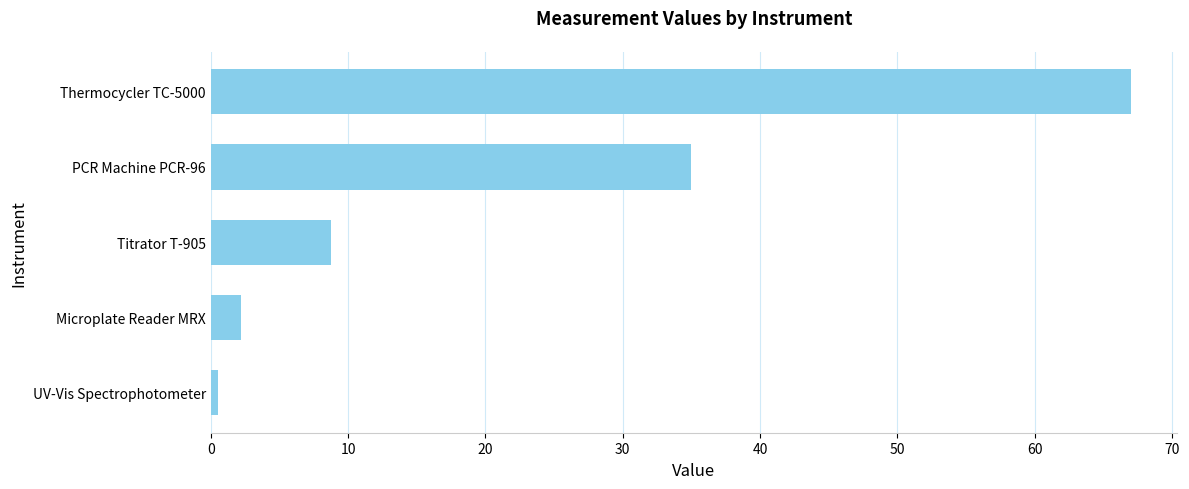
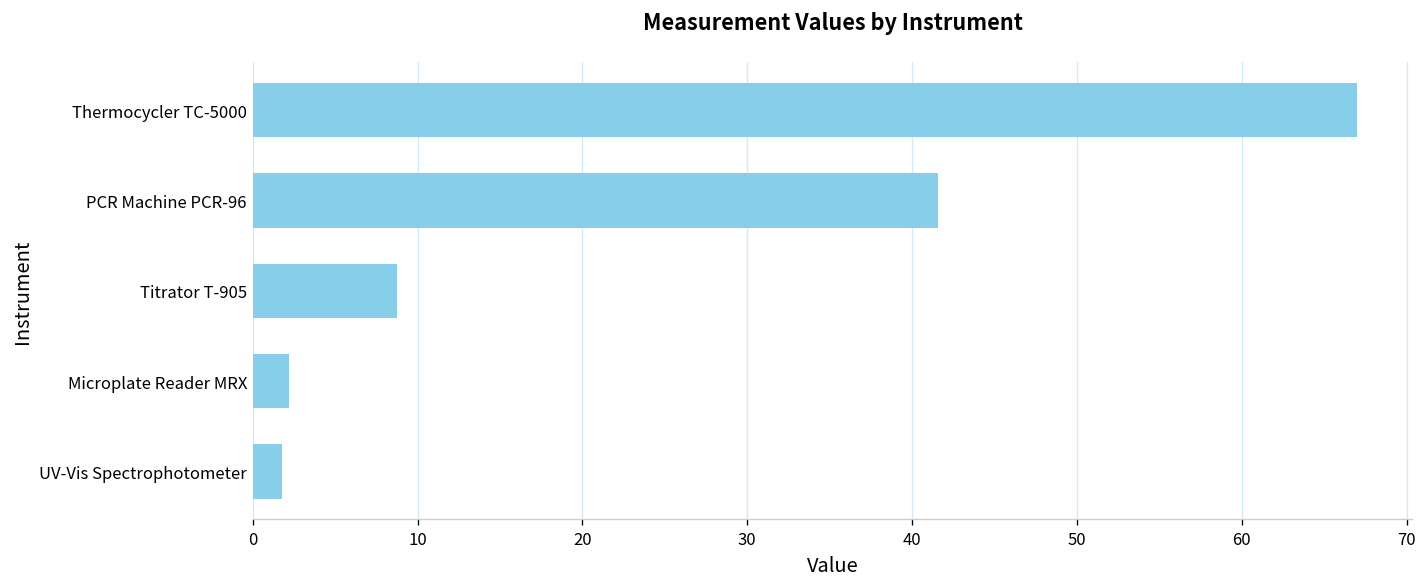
  {
    "Thermocycler TC-5000": 67.0,
-   "PCR Machine PCR-96": 35.0,
+   "PCR Machine PCR-96": 41.6,
    "Titrator T-905": 8.8,
    "Microplate Reader MRX": 2.2,
-   "UV-Vis Spectrophotometer": 0.5
+   "UV-Vis Spectrophotometer": 1.8
  }
